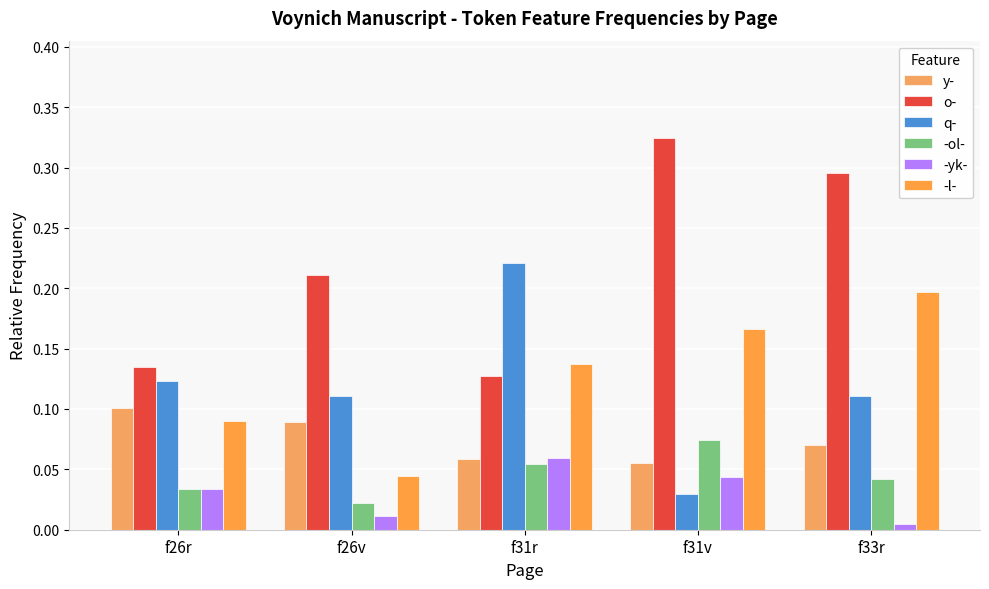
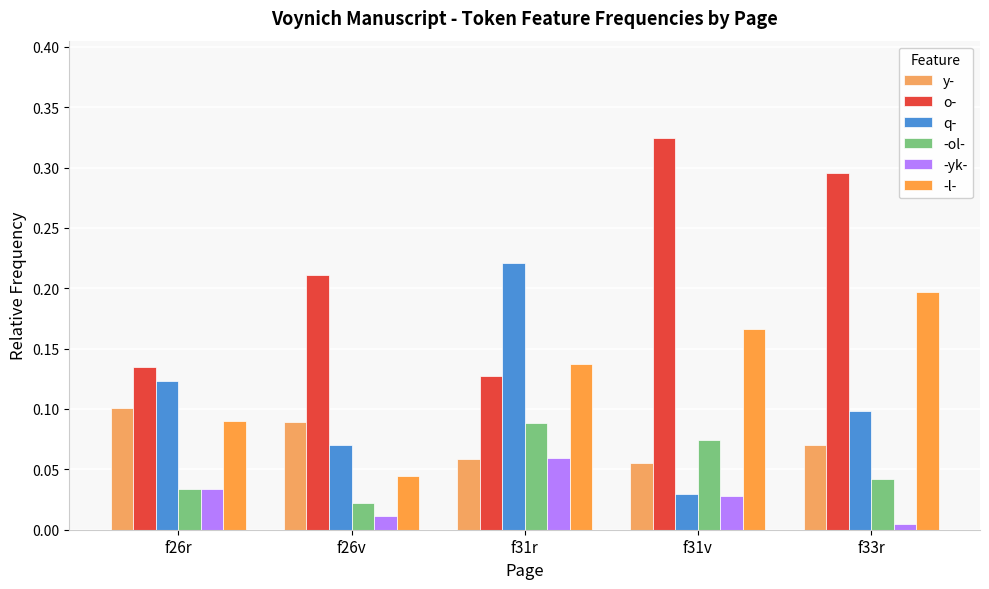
  {
    "o-": {
      "f26r": 0.135,
      "f26v": 0.211,
      "f31r": 0.127,
      "f31v": 0.324,
      "f33r": 0.296
    },
    "q-": {
      "f26r": 0.124,
-     "f26v": 0.111,
+     "f26v": 0.070,
      "f31r": 0.221,
      "f31v": 0.030,
-     "f33r": 0.111
+     "f33r": 0.099
    },
    "-ol-": {
      "f26r": 0.034,
      "f26v": 0.022,
-     "f31r": 0.054,
+     "f31r": 0.088,
      "f31v": 0.074,
      "f33r": 0.042
    },
    "-yk-": {
      "f26r": 0.034,
      "f26v": 0.011,
      "f31r": 0.059,
-     "f31v": 0.044,
+     "f31v": 0.028,
      "f33r": 0.005
    }
  }
